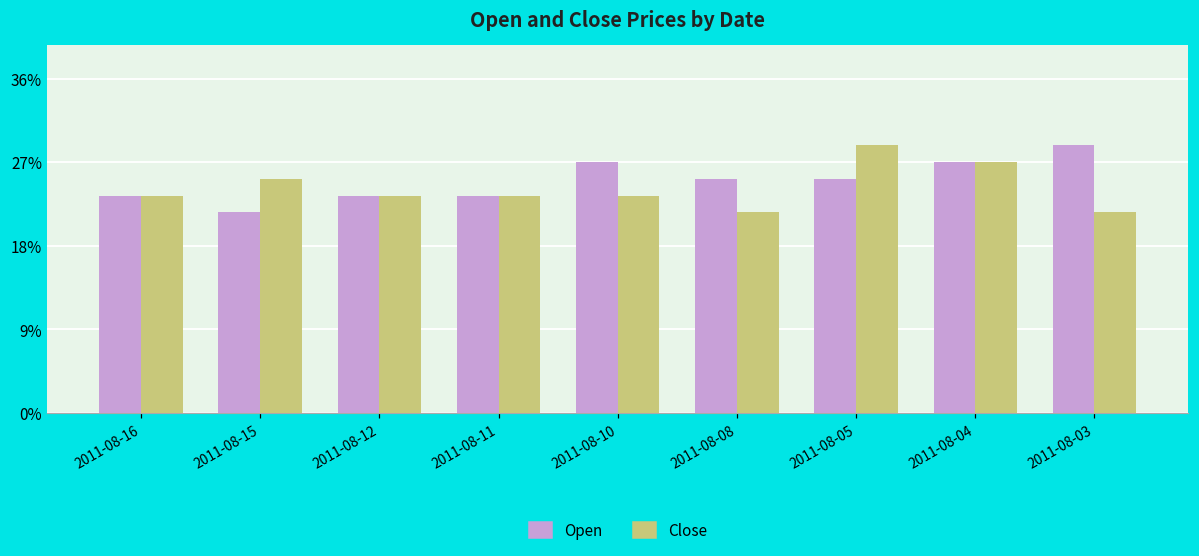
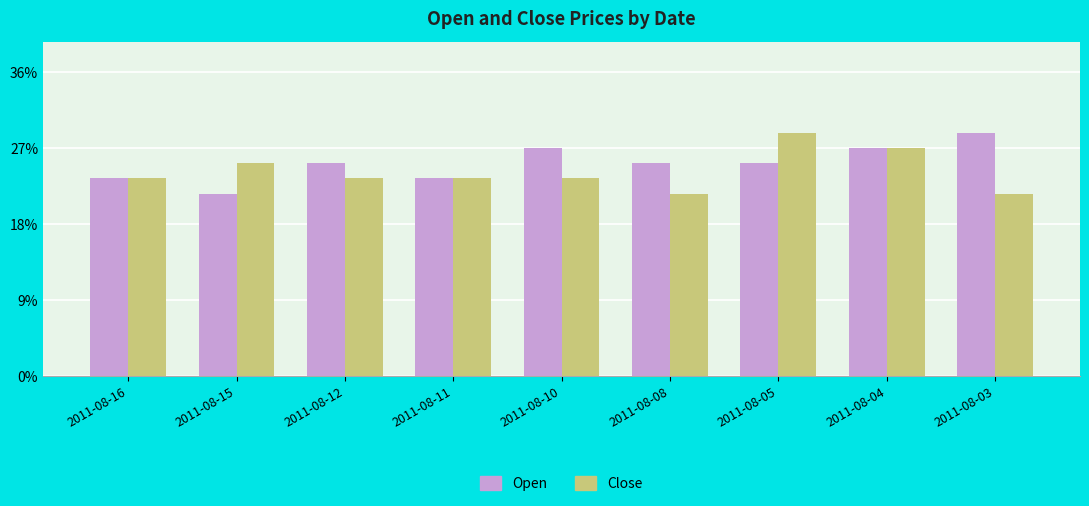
  {
    "Open": {
      "2011-08-16": "23%",
      "2011-08-15": "22%",
-     "2011-08-12": "23%",
+     "2011-08-12": "25%",
      "2011-08-11": "23%",
      "2011-08-10": "27%",
      "2011-08-08": "25%",
      "2011-08-05": "25%",
      "2011-08-04": "27%",
      "2011-08-03": "29%"
    },
    "Close": {
      "2011-08-16": "23%",
      "2011-08-15": "25%",
      "2011-08-12": "23%",
      "2011-08-11": "23%",
      "2011-08-10": "23%",
      "2011-08-08": "22%",
      "2011-08-05": "29%",
      "2011-08-04": "27%",
      "2011-08-03": "22%"
    }
  }
